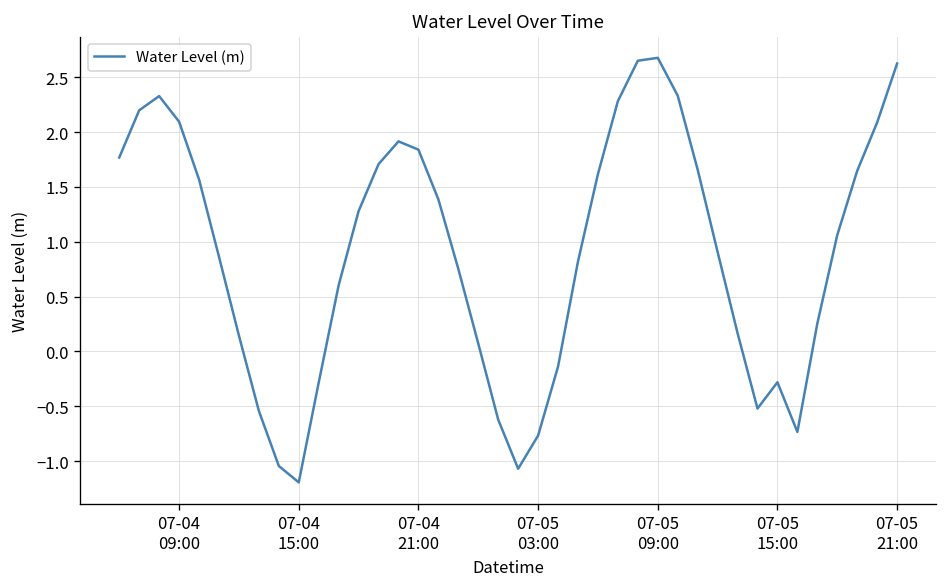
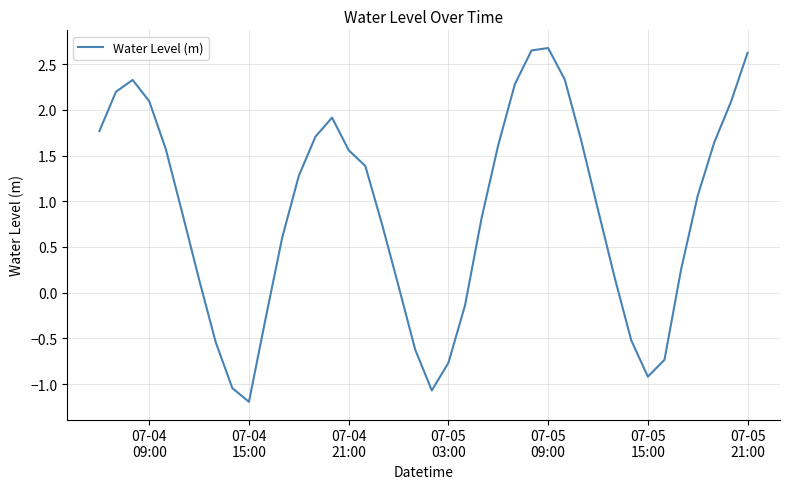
  {
    "07-04 09:00": 2.1,
    "07-04 15:00": -1.2,
-   "07-04 21:00": 1.8,
+   "07-04 21:00": 1.6,
    "07-05 03:00": -0.8,
    "07-05 09:00": 2.7,
-   "07-05 15:00": -0.3,
+   "07-05 15:00": -0.9,
    "07-05 21:00": 2.6
  }
